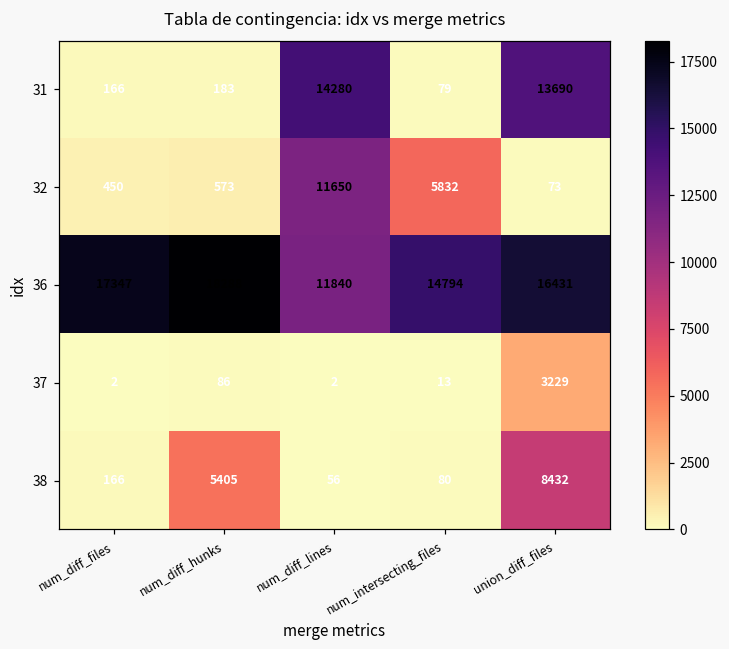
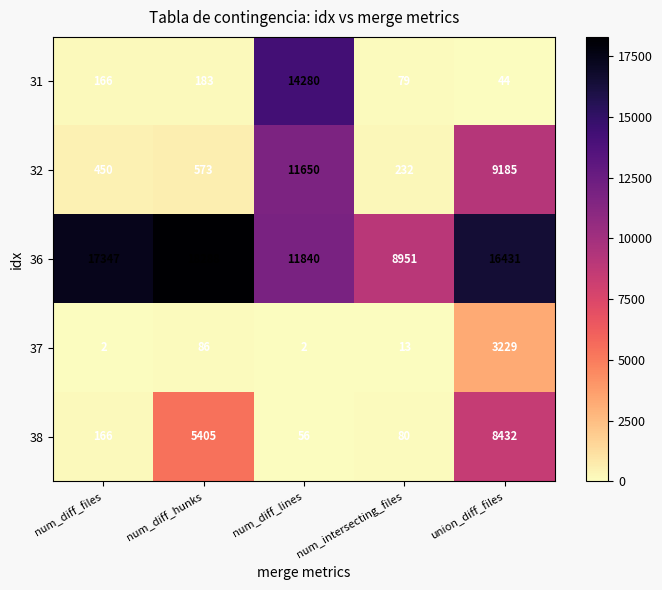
  {
    "31": {
      "num_diff_files": 166,
      "num_diff_hunks": 183,
      "num_diff_lines": 14280,
      "num_intersecting_files": 79,
-     "union_diff_files": 13690
+     "union_diff_files": 44
    },
    "32": {
      "num_diff_files": 450,
      "num_diff_hunks": 573,
      "num_diff_lines": 11650,
-     "num_intersecting_files": 5832,
-     "union_diff_files": 73
+     "num_intersecting_files": 232,
+     "union_diff_files": 9185
    },
    "36": {
      "num_diff_lines": 11840,
-     "num_intersecting_files": 14794,
+     "num_intersecting_files": 8951,
      "union_diff_files": 16431
    },
    "37": {
      "num_diff_files": 2,
      "num_diff_hunks": 86,
      "num_diff_lines": 2,
      "num_intersecting_files": 13,
      "union_diff_files": 3229
    },
    "38": {
      "num_diff_files": 166,
      "num_diff_hunks": 5405,
      "num_diff_lines": 56,
      "num_intersecting_files": 80,
      "union_diff_files": 8432
    }
  }
